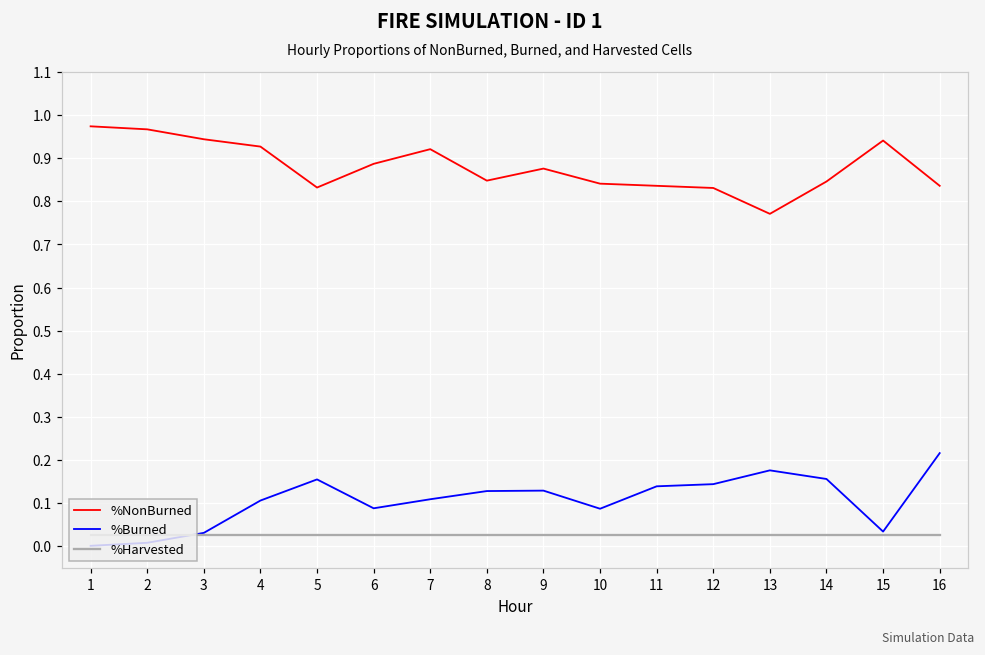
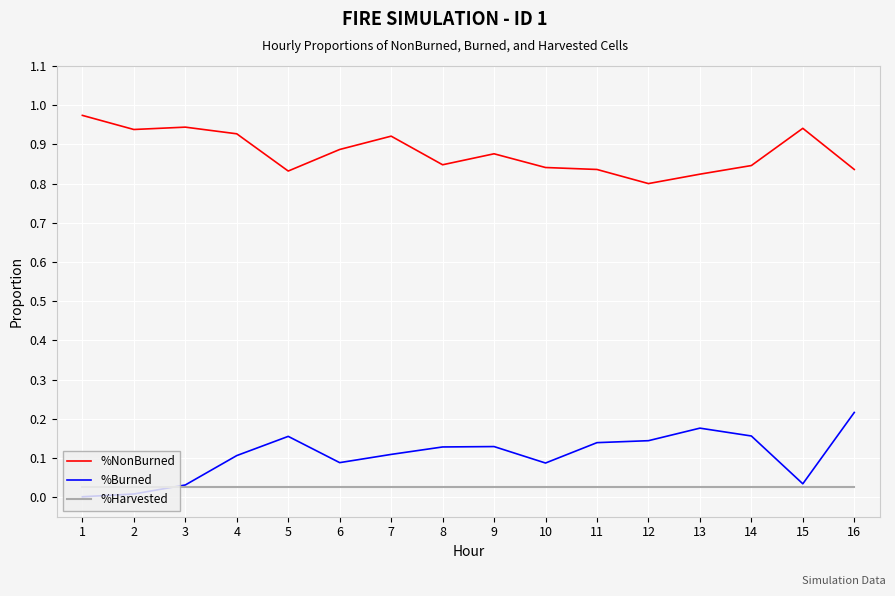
  {
    "%NonBurned": {
      "1": 0.97,
-     "2": 0.97,
+     "2": 0.94,
      "3": 0.94,
      "4": 0.93,
      "5": 0.83,
      "6": 0.89,
      "7": 0.92,
      "8": 0.85,
      "9": 0.88,
      "10": 0.84,
      "11": 0.84,
-     "12": 0.83,
-     "13": 0.77,
+     "12": 0.80,
+     "13": 0.82,
      "14": 0.85,
      "15": 0.94,
      "16": 0.84
    },
    "%Burned": {
      "4": 0.11,
      "5": 0.16,
      "6": 0.09,
      "7": 0.11,
      "8": 0.13,
      "9": 0.13,
      "10": 0.09,
      "11": 0.14,
      "12": 0.14,
      "13": 0.18,
      "14": 0.16,
      "15": 0.03,
      "16": 0.22
    },
    "%Harvested": {
      "4": 0.03,
      "5": 0.03,
      "6": 0.03,
      "7": 0.03,
      "8": 0.03,
      "9": 0.03,
      "10": 0.03,
      "11": 0.03,
      "12": 0.03,
      "13": 0.03,
      "14": 0.03,
      "15": 0.03,
      "16": 0.03
    }
  }
